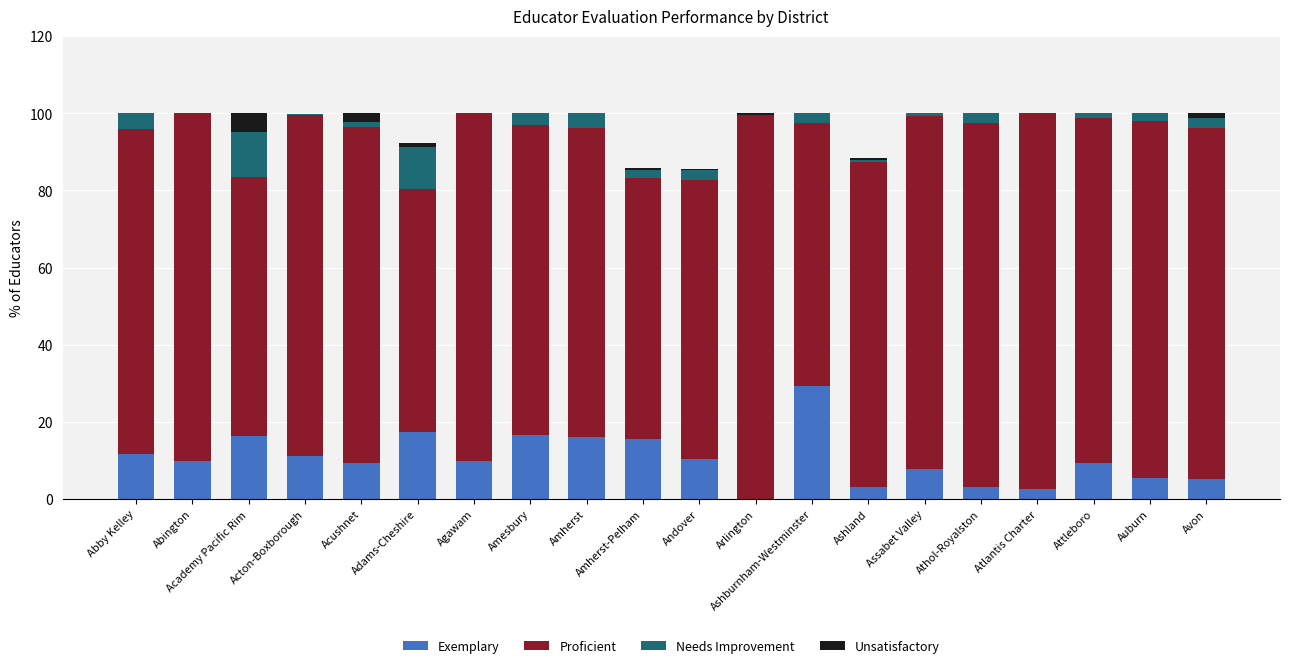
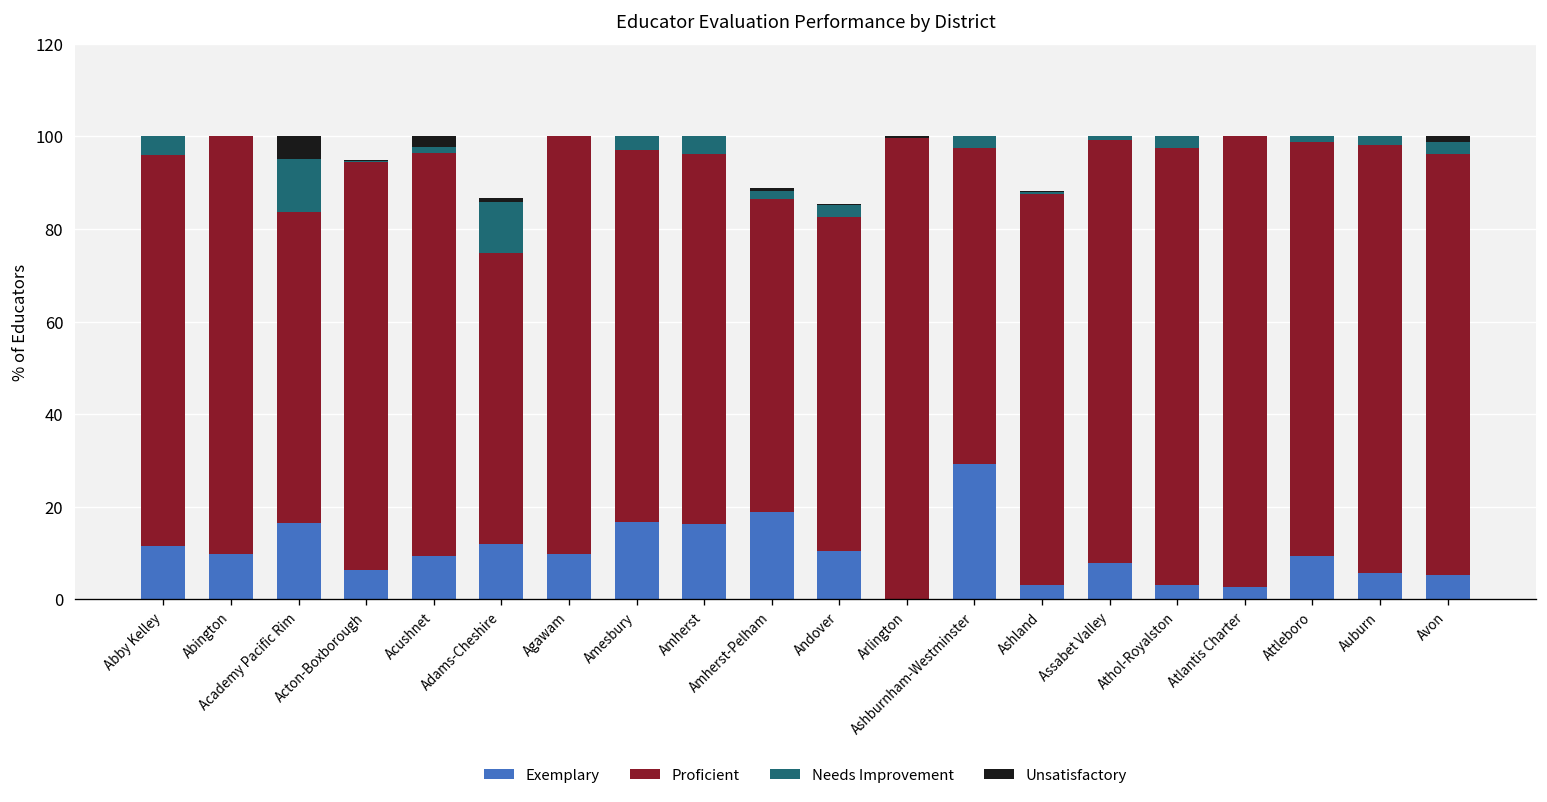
  {
    "Exemplary": {
      "Abby Kelley": 12,
      "Abington": 10,
      "Academy Pacific Rim": 16,
-     "Acton-Boxborough": 11,
+     "Acton-Boxborough": 6,
      "Acushnet": 9,
-     "Adams-Cheshire": 17,
+     "Adams-Cheshire": 12,
      "Agawam": 10,
      "Amesbury": 17,
      "Amherst": 16,
-     "Amherst-Pelham": 16,
+     "Amherst-Pelham": 19,
      "Andover": 11,
      "Arlington": 0,
      "Ashburnham-Westminster": 29,
      "Ashland": 3,
      "Assabet Valley": 8,
      "Athol-Royalston": 3,
      "Atlantis Charter": 3,
      "Attleboro": 9,
      "Auburn": 6,
      "Avon": 5
    },
    "Proficient": {
      "Abby Kelley": 84,
      "Abington": 90,
      "Academy Pacific Rim": 67,
      "Acton-Boxborough": 88,
      "Acushnet": 87,
      "Adams-Cheshire": 63,
      "Agawam": 90,
      "Amesbury": 80,
      "Amherst": 80,
      "Amherst-Pelham": 68,
      "Andover": 72,
      "Arlington": 100,
      "Ashburnham-Westminster": 68,
      "Ashland": 84,
      "Assabet Valley": 92,
      "Athol-Royalston": 94,
      "Atlantis Charter": 97,
      "Attleboro": 89,
      "Auburn": 93,
      "Avon": 91
    },
    "Needs Improvement": {
      "Abby Kelley": 4,
      "Abington": 0,
      "Academy Pacific Rim": 12,
      "Acushnet": 1,
      "Adams-Cheshire": 11,
      "Agawam": 0,
      "Amesbury": 3,
      "Amherst": 4,
      "Amherst-Pelham": 2,
      "Andover": 3,
      "Arlington": 0,
      "Ashburnham-Westminster": 3,
      "Assabet Valley": 1,
      "Athol-Royalston": 2,
      "Atlantis Charter": 0,
      "Attleboro": 1,
      "Auburn": 2,
      "Avon": 3
    },
    "Unsatisfactory": {
      "Abby Kelley": 0,
      "Abington": 0,
      "Academy Pacific Rim": 5,
      "Acushnet": 2,
      "Adams-Cheshire": 1,
      "Agawam": 0,
      "Amesbury": 0,
      "Amherst": 0,
      "Ashburnham-Westminster": 0,
      "Assabet Valley": 0,
      "Athol-Royalston": 0,
      "Atlantis Charter": 0,
      "Attleboro": 0,
      "Auburn": 0,
      "Avon": 1
    }
  }
